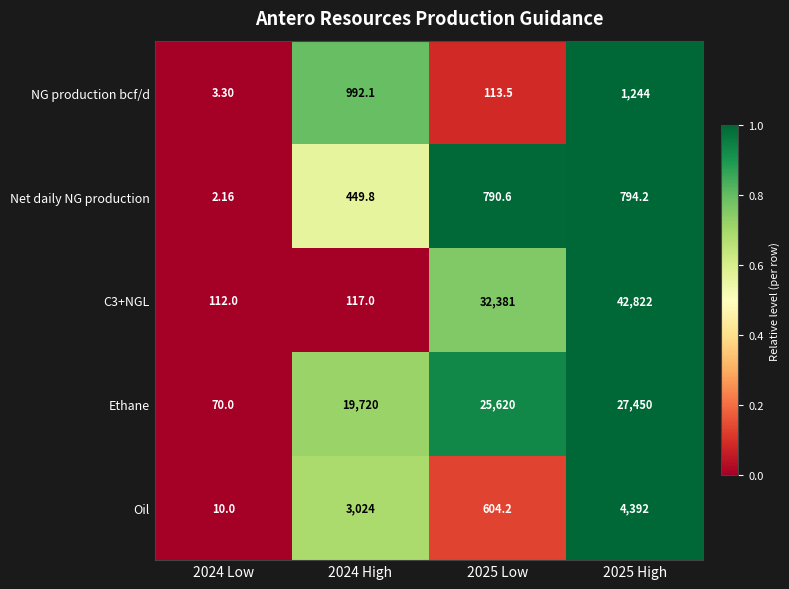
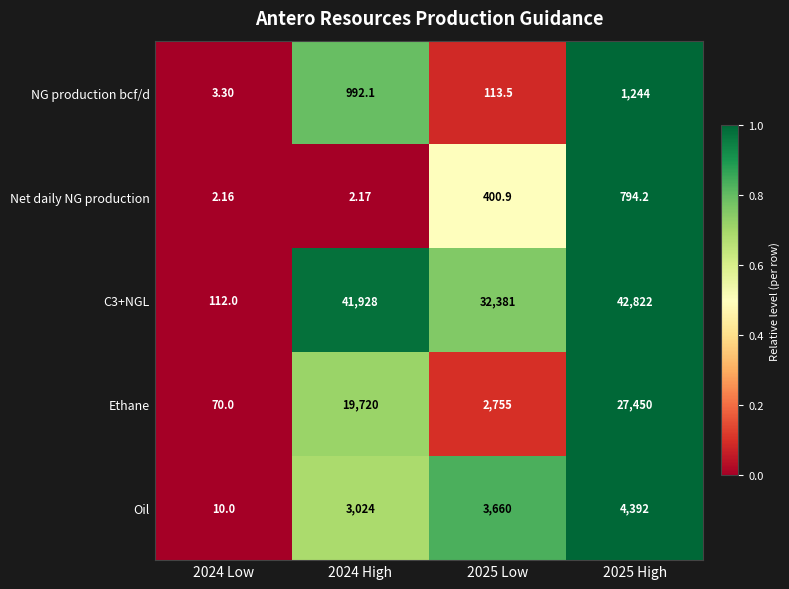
  {
    "NG production bcf/d": {
      "2024 Low": "3.30",
      "2024 High": "992.1",
      "2025 Low": "113.5",
      "2025 High": "1,244"
    },
    "Net daily NG production": {
      "2024 Low": "2.16",
-     "2024 High": "449.8",
-     "2025 Low": "790.6",
+     "2024 High": "2.17",
+     "2025 Low": "400.9",
      "2025 High": "794.2"
    },
    "C3+NGL": {
      "2024 Low": "112.0",
-     "2024 High": "117.0",
+     "2024 High": "41,928",
      "2025 Low": "32,381",
      "2025 High": "42,822"
    },
    "Ethane": {
      "2024 Low": "70.0",
      "2024 High": "19,720",
-     "2025 Low": "25,620",
+     "2025 Low": "2,755",
      "2025 High": "27,450"
    },
    "Oil": {
      "2024 Low": "10.0",
      "2024 High": "3,024",
-     "2025 Low": "604.2",
+     "2025 Low": "3,660",
      "2025 High": "4,392"
    }
  }
